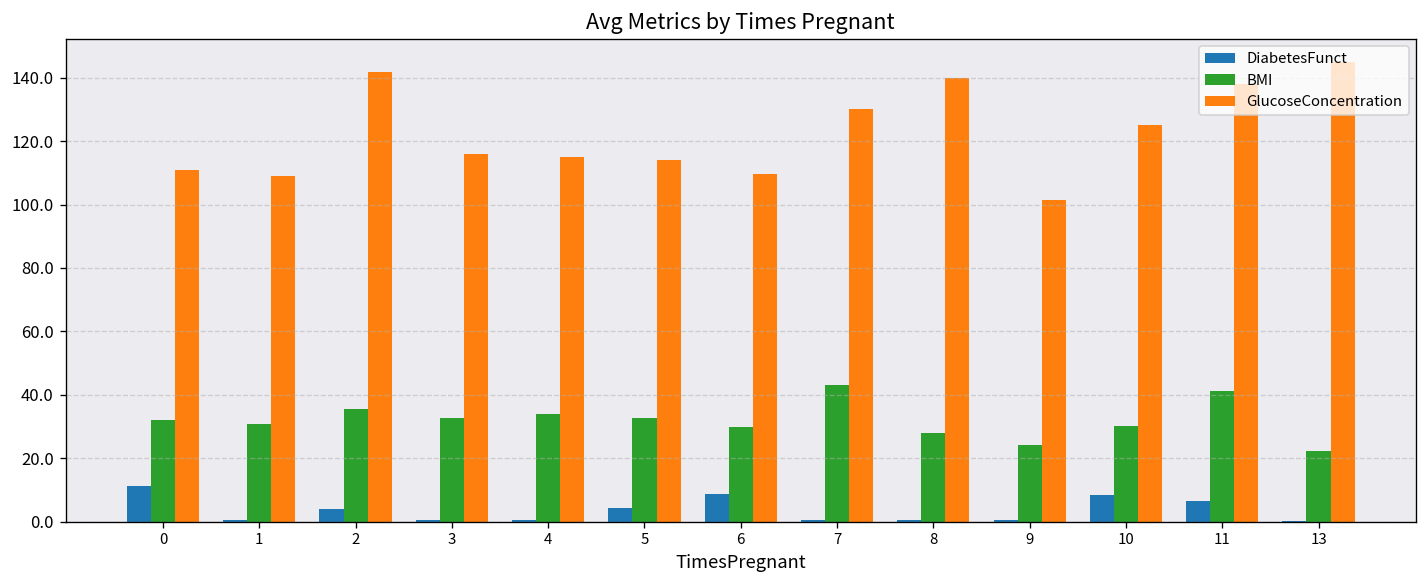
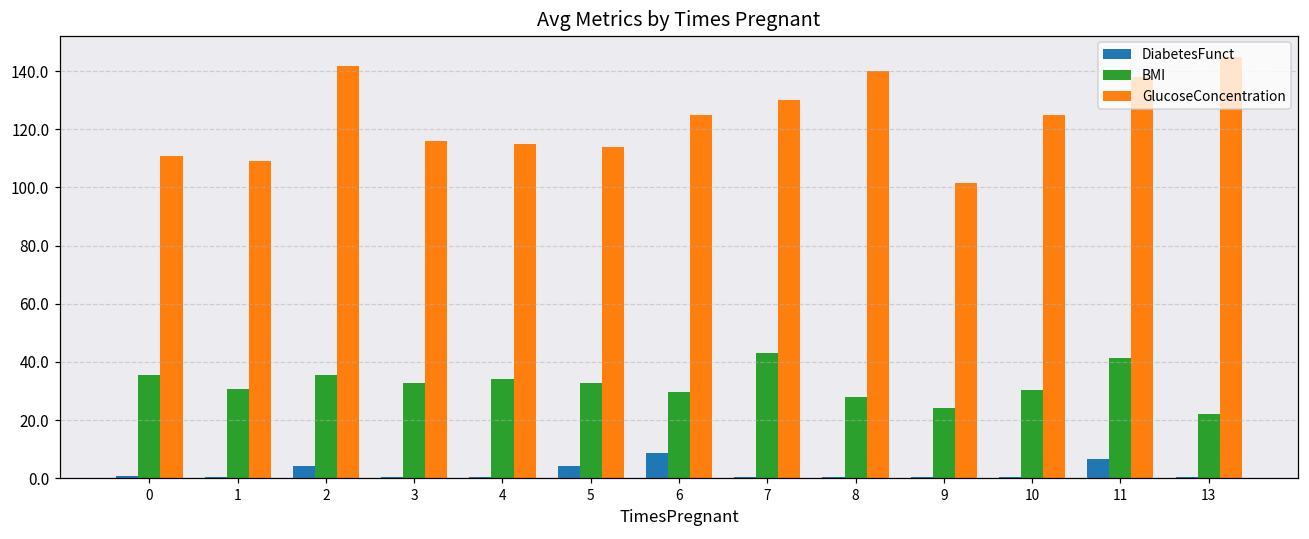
  {
    "DiabetesFunct": {
-     "0": 11,
+     "0": 1,
      "2": 4,
      "5": 4,
      "6": 9,
-     "10": 8,
+     "10": 0,
      "11": 7
    },
    "BMI": {
-     "0": 32,
+     "0": 36,
      "1": 31,
      "2": 36,
      "3": 33,
      "4": 34,
      "5": 33,
      "6": 30,
      "7": 43,
      "8": 28,
      "9": 24,
      "10": 30,
      "11": 41,
      "13": 22
    },
    "GlucoseConcentration": {
      "0": 111,
      "1": 109,
      "2": 142,
      "3": 116,
      "4": 115,
      "5": 114,
-     "6": 110,
+     "6": 125,
      "7": 130,
      "8": 140,
      "9": 101,
      "10": 125
    }
  }
